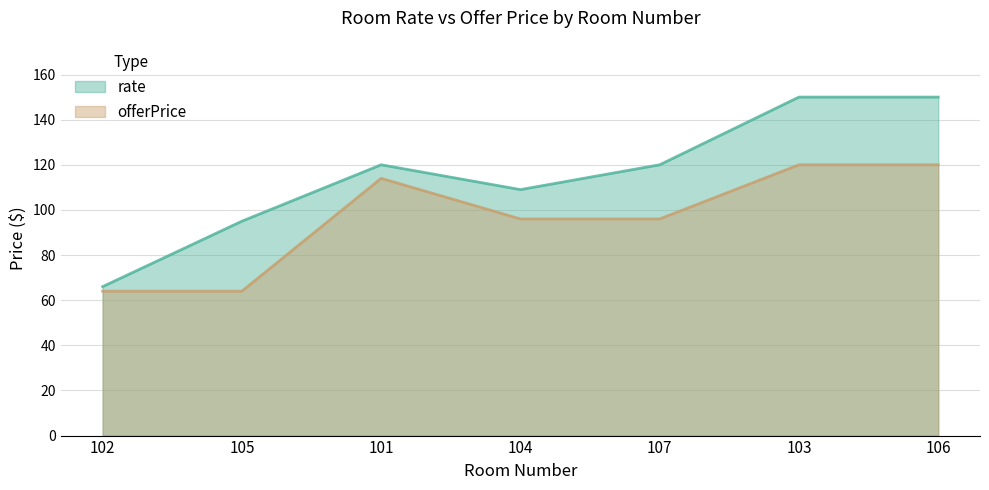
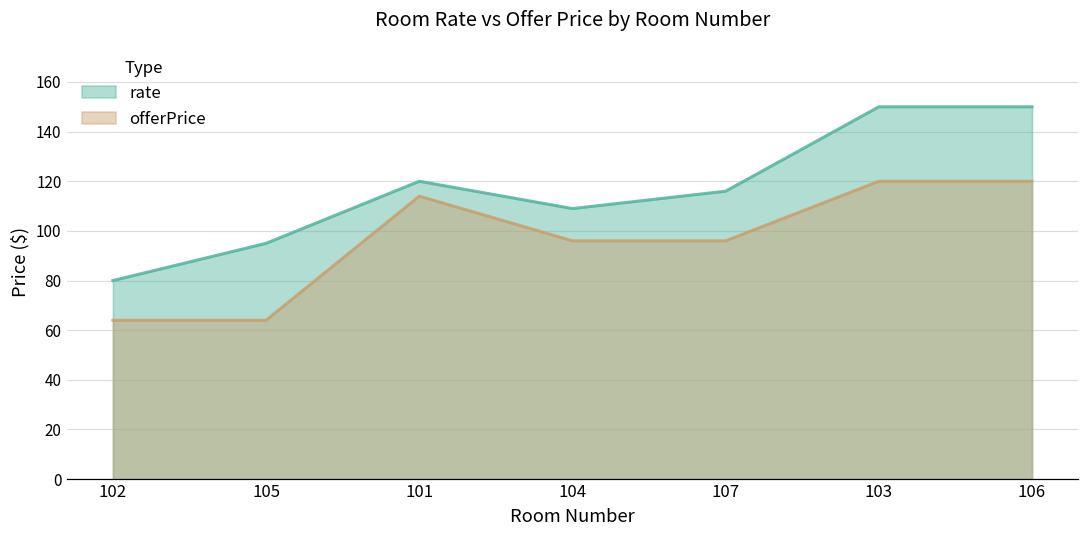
  {
    "rate": {
-     "102": 66,
+     "102": 80,
      "105": 95,
      "101": 120,
      "104": 109,
-     "107": 120,
+     "107": 116,
      "103": 150,
      "106": 150
    },
    "offerPrice": {
      "102": 64,
      "105": 64,
      "101": 114,
      "104": 96,
      "107": 96,
      "103": 120,
      "106": 120
    }
  }
